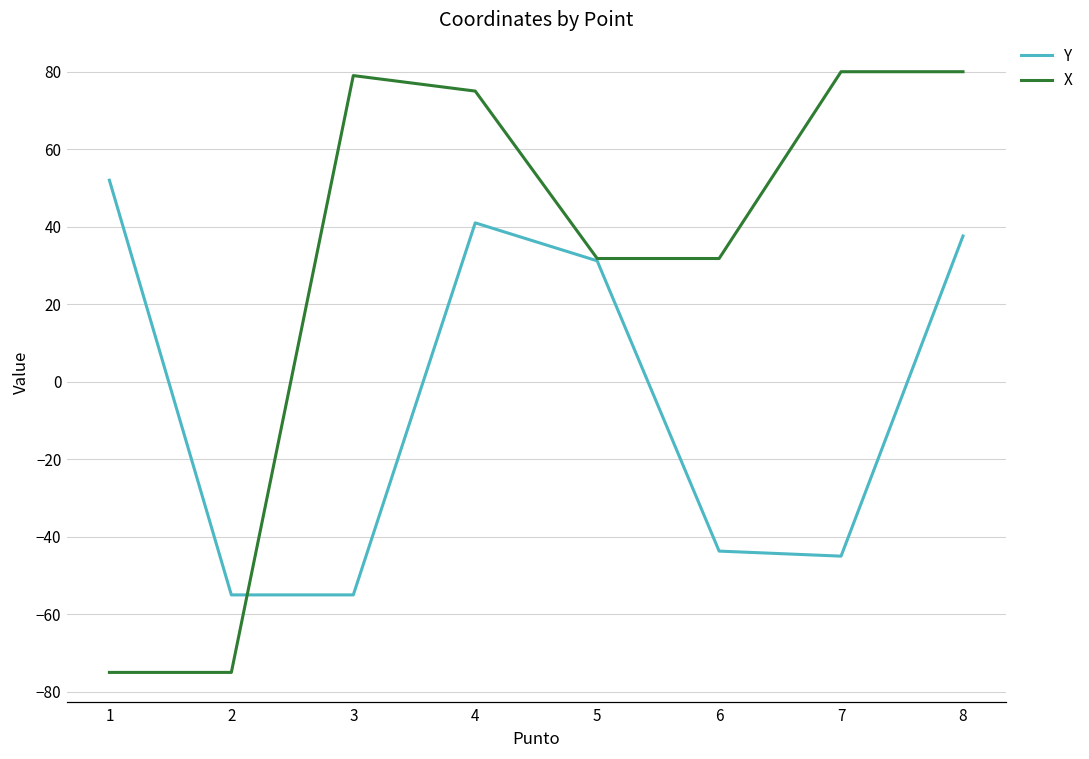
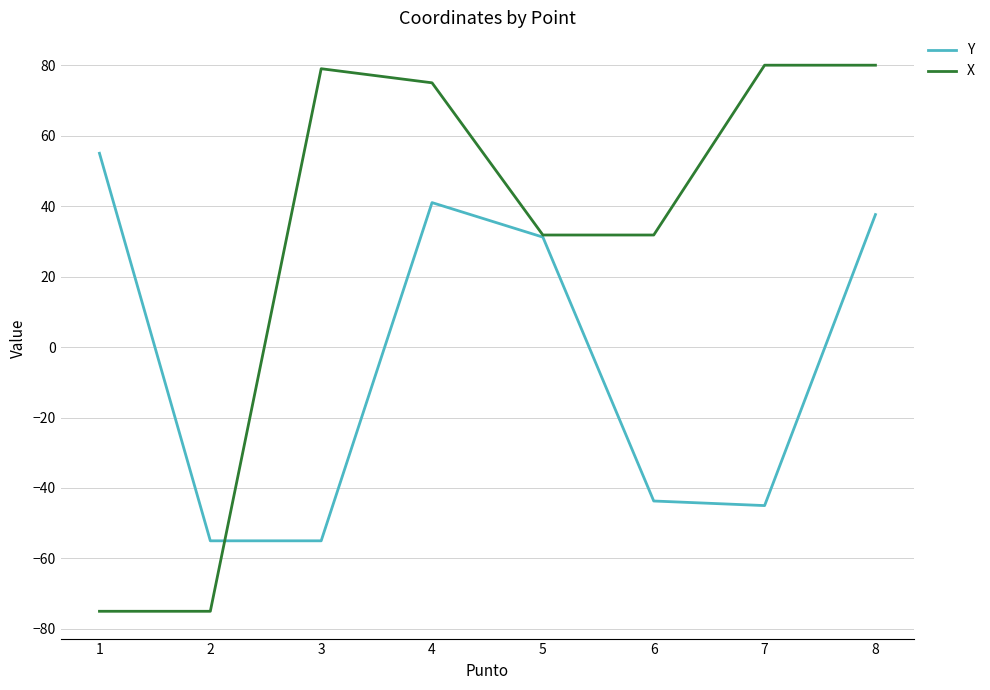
  {
    "Y": {
-     "1": 52,
+     "1": 55,
      "2": -55,
      "3": -55,
      "4": 41,
      "6": -44,
      "7": -45,
      "8": 38
    },
    "X": {
      "1": -75,
      "2": -75,
      "3": 79,
      "4": 75,
      "6": 32,
      "7": 80,
      "8": 80
    }
  }
